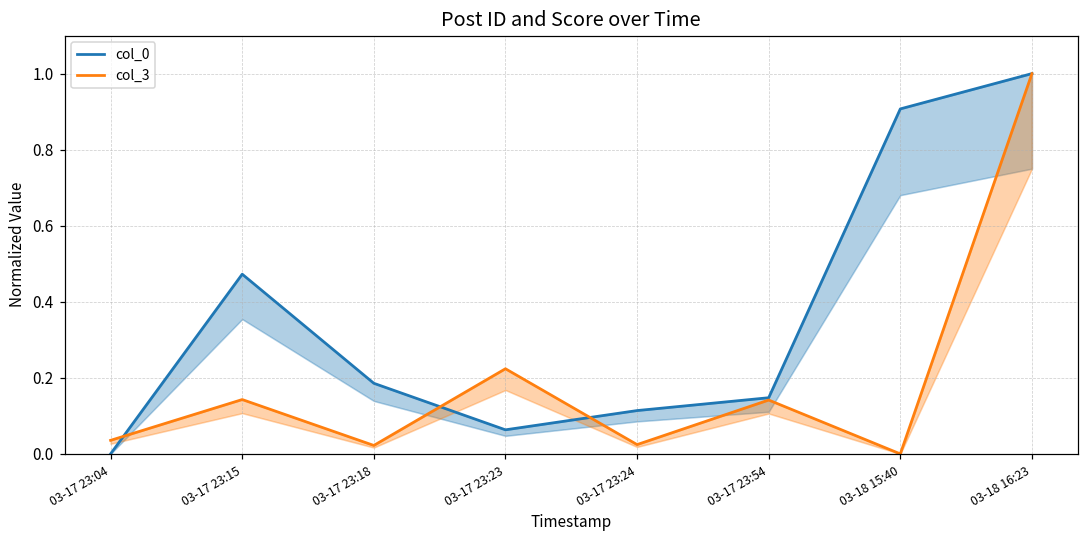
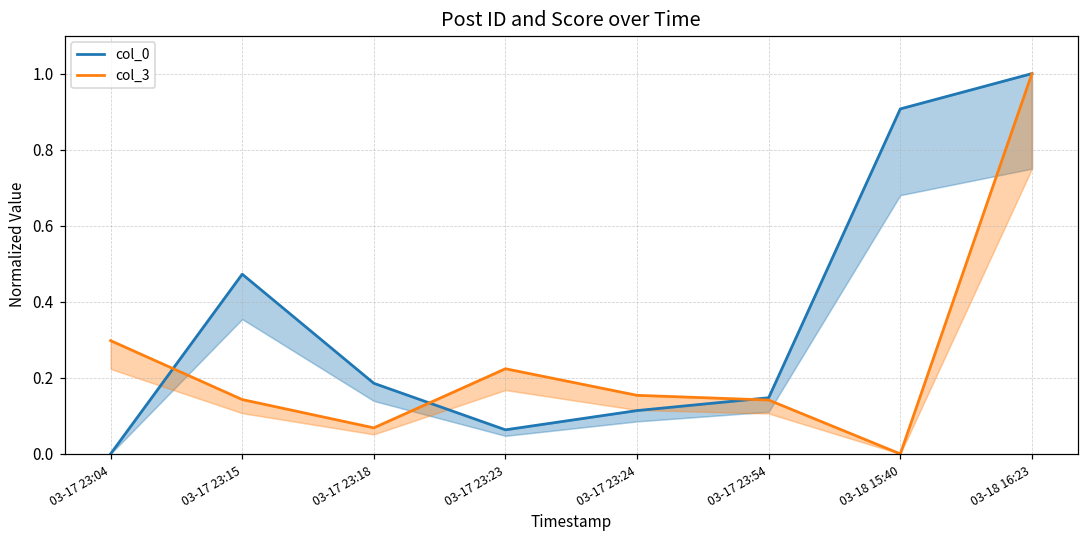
  {
    "col_0": {
      "03-17 23:04": 0.00,
      "03-17 23:15": 0.47,
      "03-17 23:18": 0.19,
      "03-17 23:23": 0.06,
      "03-17 23:24": 0.11,
      "03-18 15:40": 0.91
    },
    "col_3": {
-     "03-17 23:04": 0.04,
+     "03-17 23:04": 0.30,
      "03-17 23:15": 0.14,
-     "03-17 23:18": 0.02,
+     "03-17 23:18": 0.07,
      "03-17 23:23": 0.22,
-     "03-17 23:24": 0.02,
+     "03-17 23:24": 0.15,
      "03-18 15:40": 0.00
    }
  }
